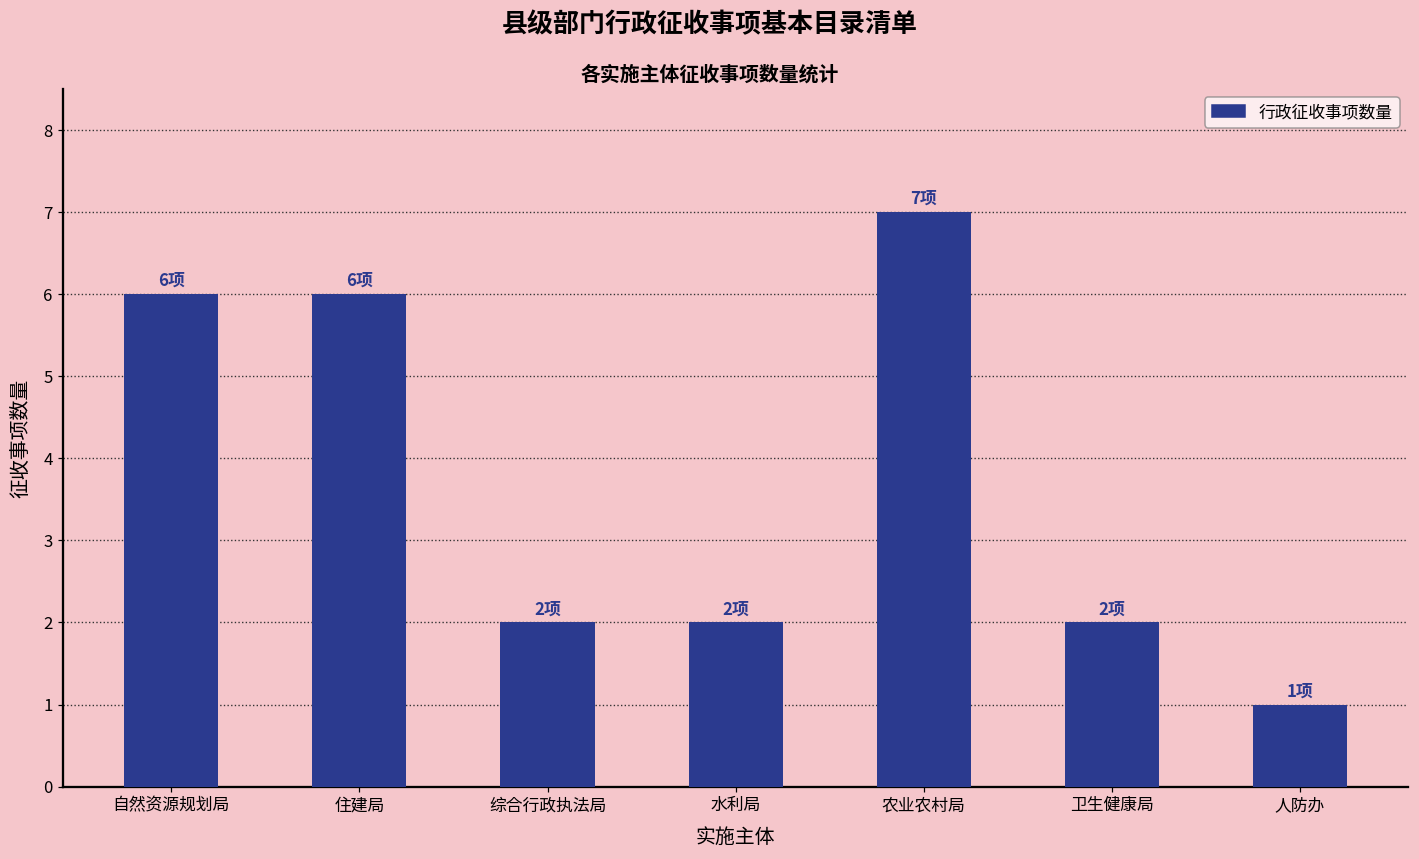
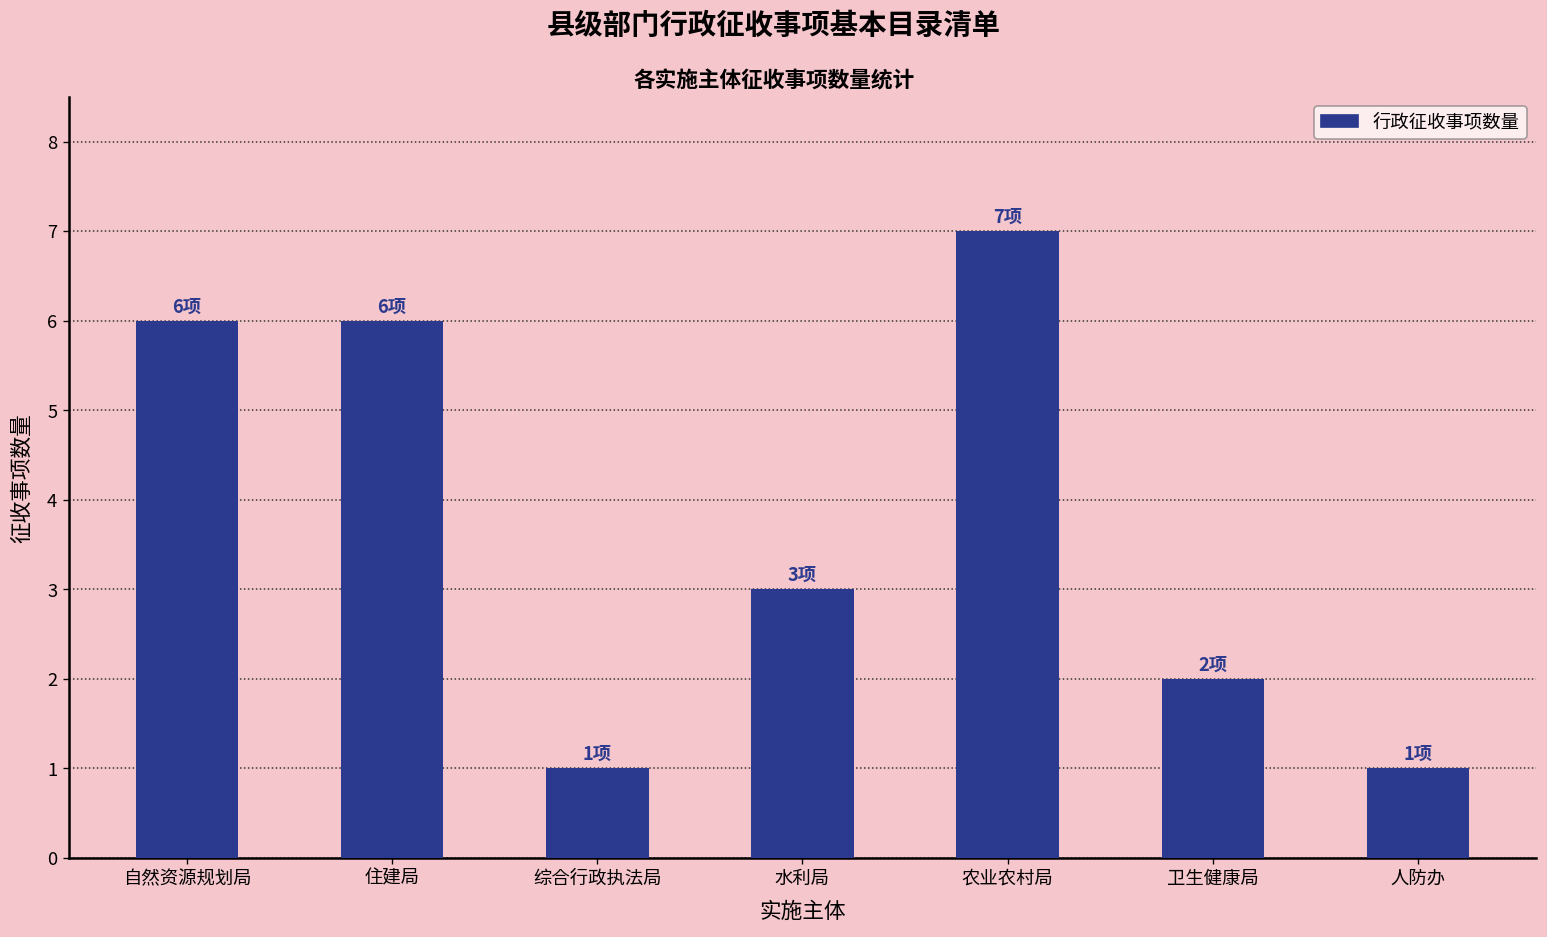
  {
    "自然资源规划局": "6项",
    "住建局": "6项",
-   "综合行政执法局": "2项",
-   "水利局": "2项",
+   "综合行政执法局": "1项",
+   "水利局": "3项",
    "农业农村局": "7项",
    "卫生健康局": "2项",
    "人防办": "1项"
  }
